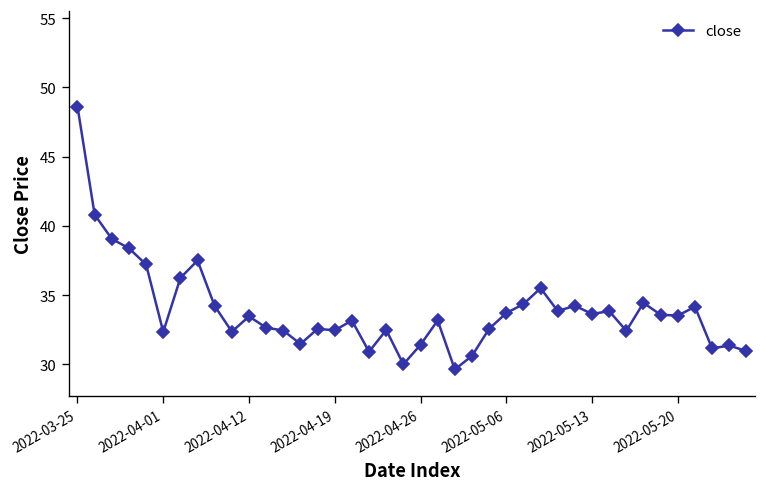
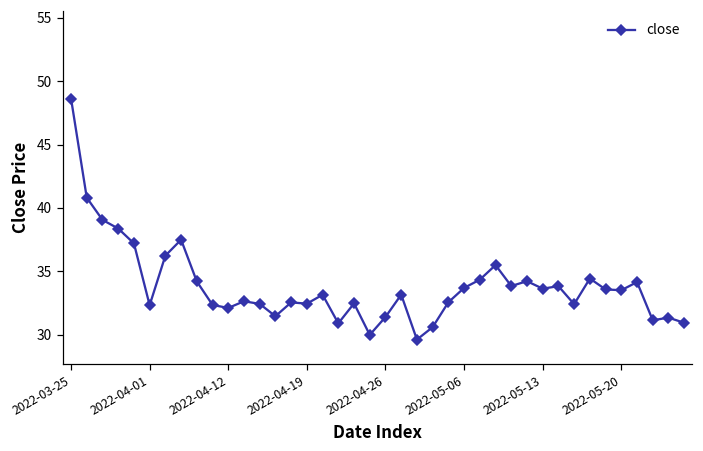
  {
    "2022-03-25": 48.6,
    "2022-04-01": 32.3,
-   "2022-04-12": 33.5,
+   "2022-04-12": 32.1,
    "2022-04-19": 32.5,
    "2022-04-26": 31.4,
    "2022-05-06": 33.7,
    "2022-05-13": 33.6,
    "2022-05-20": 33.5
  }
